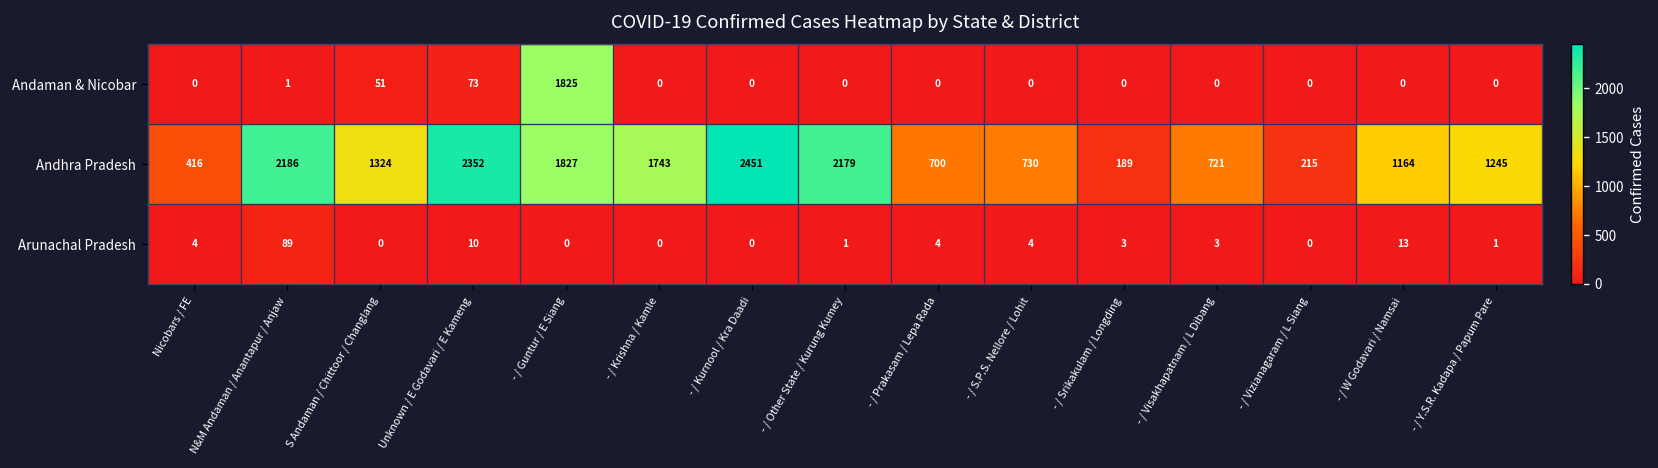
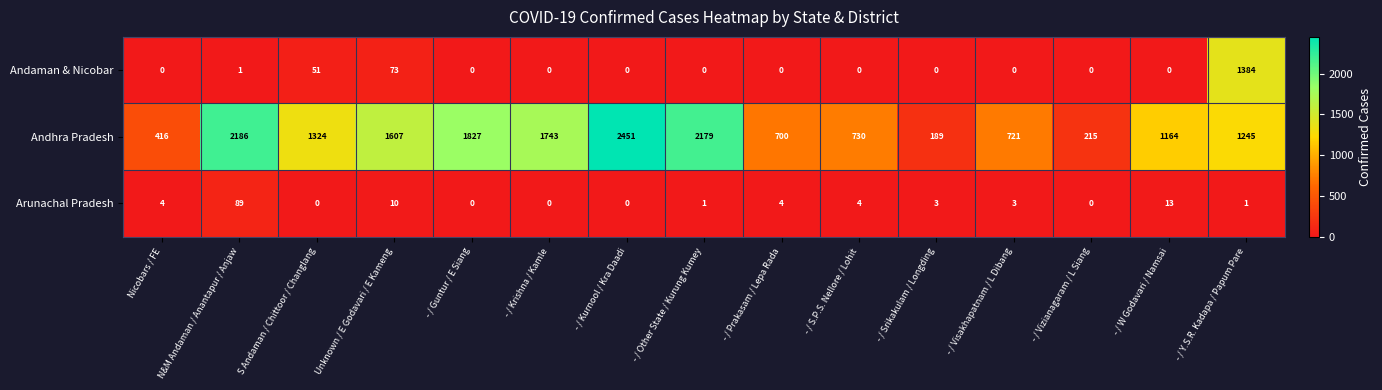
  {
    "Andaman & Nicobar": {
      "Nicobars / FE": 0,
      "N&M Andaman / Anantapur / Anjaw": 1,
      "S Andaman / Chittoor / Changlang": 51,
      "Unknown / E Godavari / E Kameng": 73,
-     "- / Guntur / E Siang": 1825,
+     "- / Guntur / E Siang": 0,
      "- / Krishna / Kamle": 0,
      "- / Kurnool / Kra Daadi": 0,
      "- / Other State / Kurung Kumey": 0,
      "- / Prakasam / Lepa Rada": 0,
      "- / S.P.S. Nellore / Lohit": 0,
      "- / Srikakulam / Longding": 0,
      "- / Visakhapatnam / L Dibang": 0,
      "- / Vizianagaram / L Siang": 0,
      "- / W Godavari / Namsai": 0,
-     "- / Y.S.R. Kadapa / Papum Pare": 0
+     "- / Y.S.R. Kadapa / Papum Pare": 1384
    },
    "Andhra Pradesh": {
      "Nicobars / FE": 416,
      "N&M Andaman / Anantapur / Anjaw": 2186,
      "S Andaman / Chittoor / Changlang": 1324,
-     "Unknown / E Godavari / E Kameng": 2352,
+     "Unknown / E Godavari / E Kameng": 1607,
      "- / Guntur / E Siang": 1827,
      "- / Krishna / Kamle": 1743,
      "- / Kurnool / Kra Daadi": 2451,
      "- / Other State / Kurung Kumey": 2179,
      "- / Prakasam / Lepa Rada": 700,
      "- / S.P.S. Nellore / Lohit": 730,
      "- / Srikakulam / Longding": 189,
      "- / Visakhapatnam / L Dibang": 721,
      "- / Vizianagaram / L Siang": 215,
      "- / W Godavari / Namsai": 1164,
      "- / Y.S.R. Kadapa / Papum Pare": 1245
    },
    "Arunachal Pradesh": {
      "Nicobars / FE": 4,
      "N&M Andaman / Anantapur / Anjaw": 89,
      "S Andaman / Chittoor / Changlang": 0,
      "Unknown / E Godavari / E Kameng": 10,
      "- / Guntur / E Siang": 0,
      "- / Krishna / Kamle": 0,
      "- / Kurnool / Kra Daadi": 0,
      "- / Other State / Kurung Kumey": 1,
      "- / Prakasam / Lepa Rada": 4,
      "- / S.P.S. Nellore / Lohit": 4,
      "- / Srikakulam / Longding": 3,
      "- / Visakhapatnam / L Dibang": 3,
      "- / Vizianagaram / L Siang": 0,
      "- / W Godavari / Namsai": 13,
      "- / Y.S.R. Kadapa / Papum Pare": 1
    }
  }
